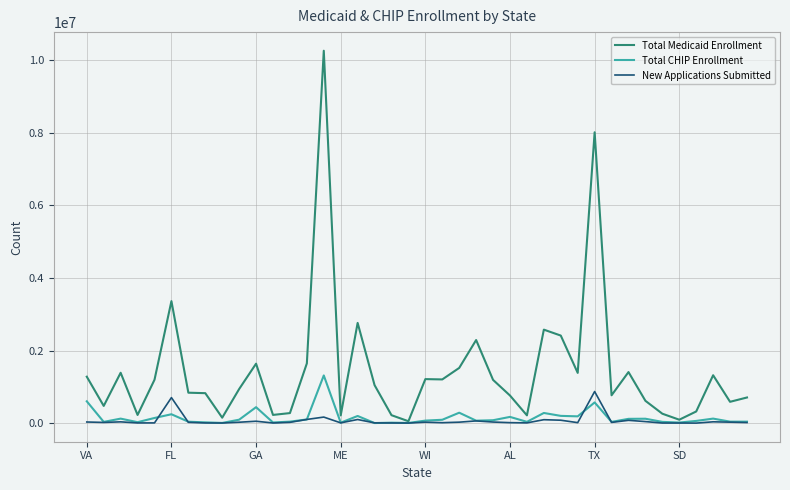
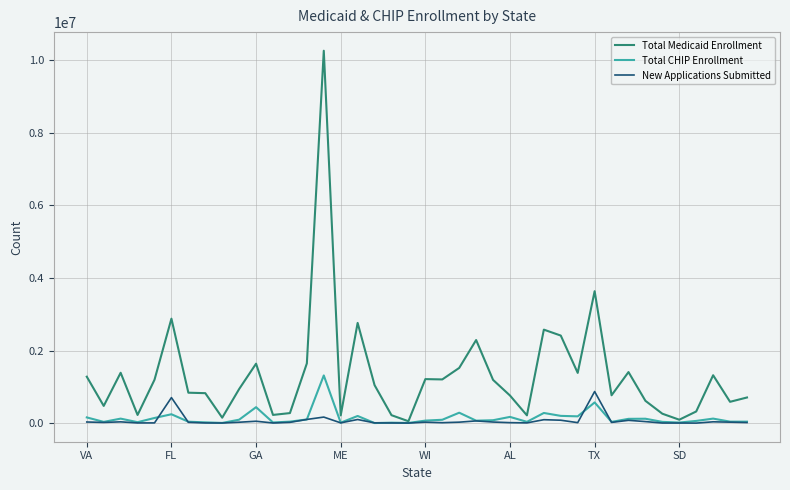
  {
    "Total Medicaid Enrollment": {
      "VA": 1300000,
-     "FL": 3400000,
+     "FL": 2900000,
      "GA": 1600000,
      "ME": 200000,
      "WI": 1200000,
      "AL": 800000,
-     "TX": 8000000,
+     "TX": 3600000,
      "SD": 100000
    },
    "Total CHIP Enrollment": {
-     "VA": 600000,
+     "VA": 200000,
      "FL": 200000,
      "GA": 400000,
      "AL": 200000,
      "TX": 600000
    },
    "New Applications Submitted": {
      "VA": 0,
      "FL": 700000,
      "GA": 100000,
      "AL": 0,
      "TX": 900000
    }
  }
